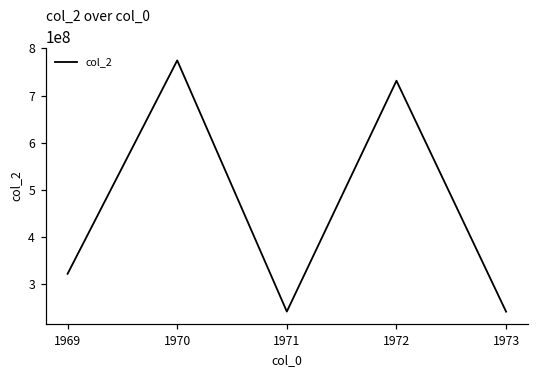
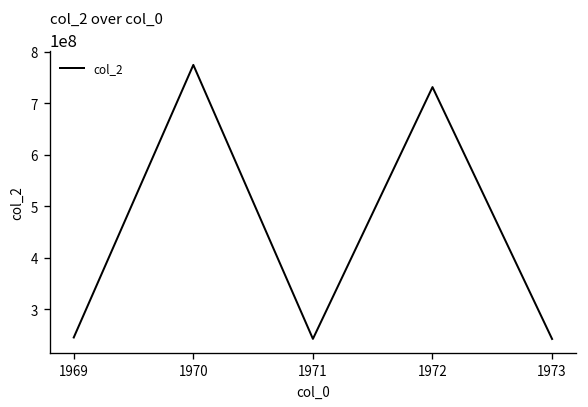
  {
-   "1969": 320000000,
+   "1969": 240000000,
    "1970": 770000000,
    "1971": 240000000,
    "1972": 730000000,
    "1973": 240000000
  }
